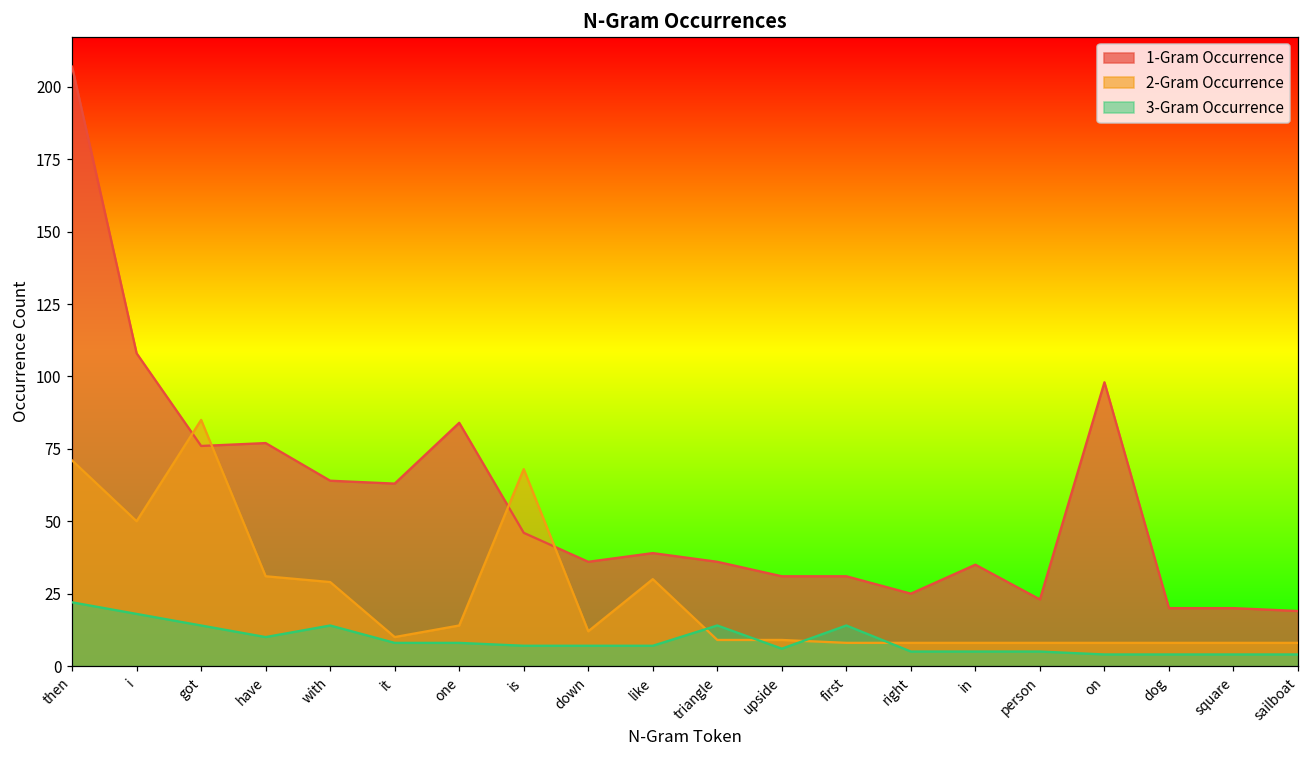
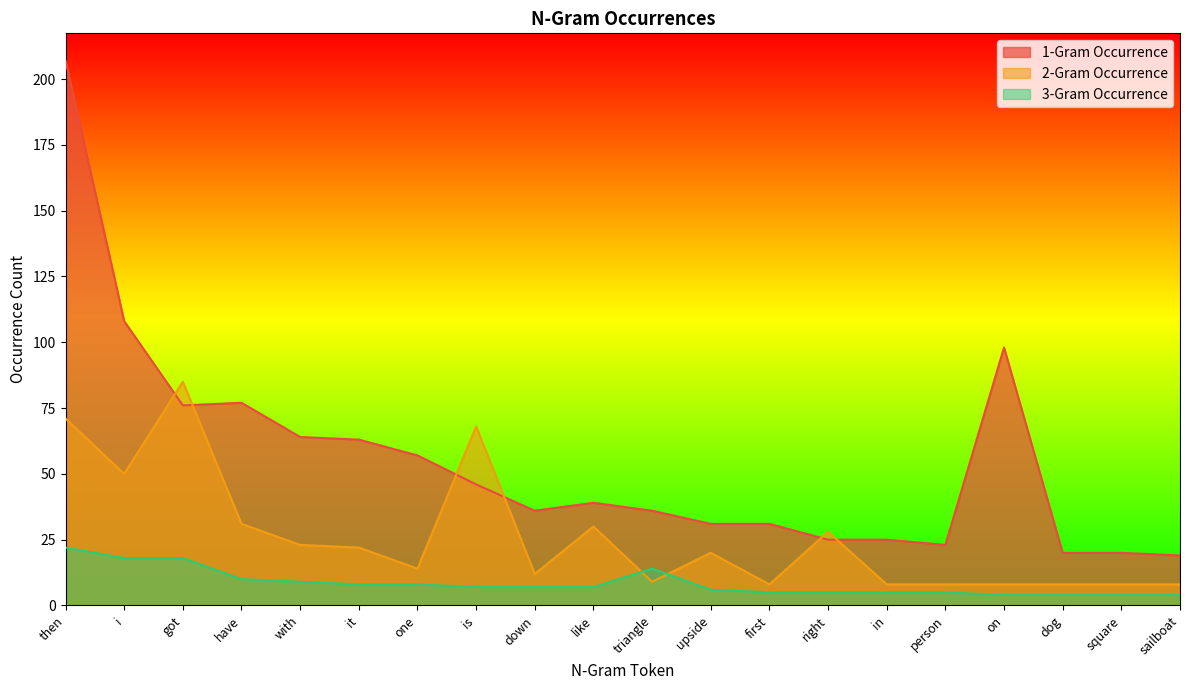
  {
    "1-Gram Occurrence": {
      "then": 207,
      "i": 108,
      "got": 76,
      "have": 77,
      "with": 64,
      "it": 63,
-     "one": 84,
+     "one": 57,
      "is": 46,
      "down": 36,
      "like": 39,
      "triangle": 36,
      "upside": 31,
      "first": 31,
      "right": 25,
-     "in": 35,
+     "in": 25,
      "person": 23,
      "on": 98,
      "dog": 20,
      "square": 20,
      "sailboat": 19
    },
    "2-Gram Occurrence": {
      "then": 71,
      "i": 50,
      "got": 85,
      "have": 31,
-     "with": 29,
-     "it": 10,
+     "with": 23,
+     "it": 22,
      "one": 14,
      "is": 68,
      "down": 12,
      "like": 30,
      "triangle": 9,
-     "upside": 9,
+     "upside": 20,
      "first": 8,
-     "right": 8,
+     "right": 28,
      "in": 8,
      "person": 8,
      "on": 8,
      "dog": 8,
      "square": 8,
      "sailboat": 8
    },
    "3-Gram Occurrence": {
      "then": 22,
      "i": 18,
-     "got": 14,
+     "got": 18,
      "have": 10,
-     "with": 14,
+     "with": 9,
      "it": 8,
      "one": 8,
      "is": 7,
      "down": 7,
      "like": 7,
      "triangle": 14,
      "upside": 6,
-     "first": 14,
+     "first": 5,
      "right": 5,
      "in": 5,
      "person": 5,
      "on": 4,
      "dog": 4,
      "square": 4,
      "sailboat": 4
    }
  }
